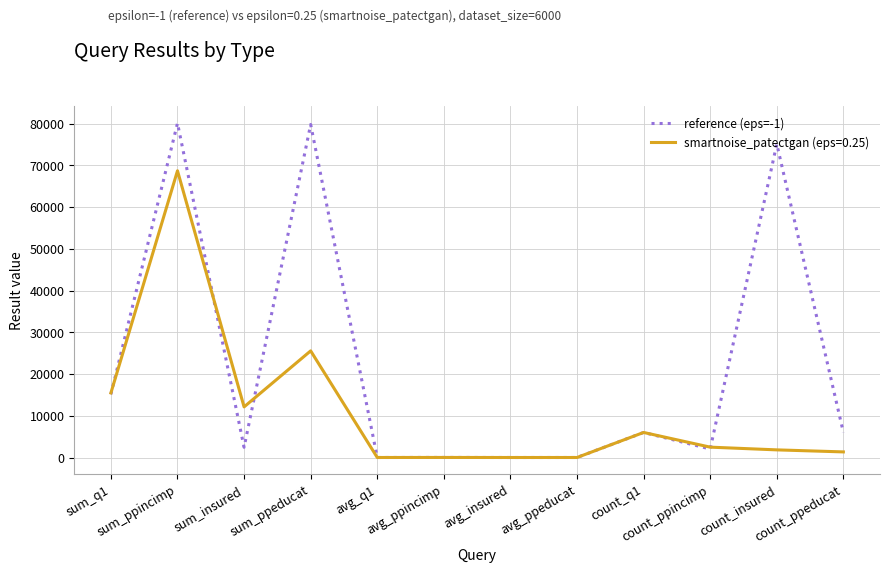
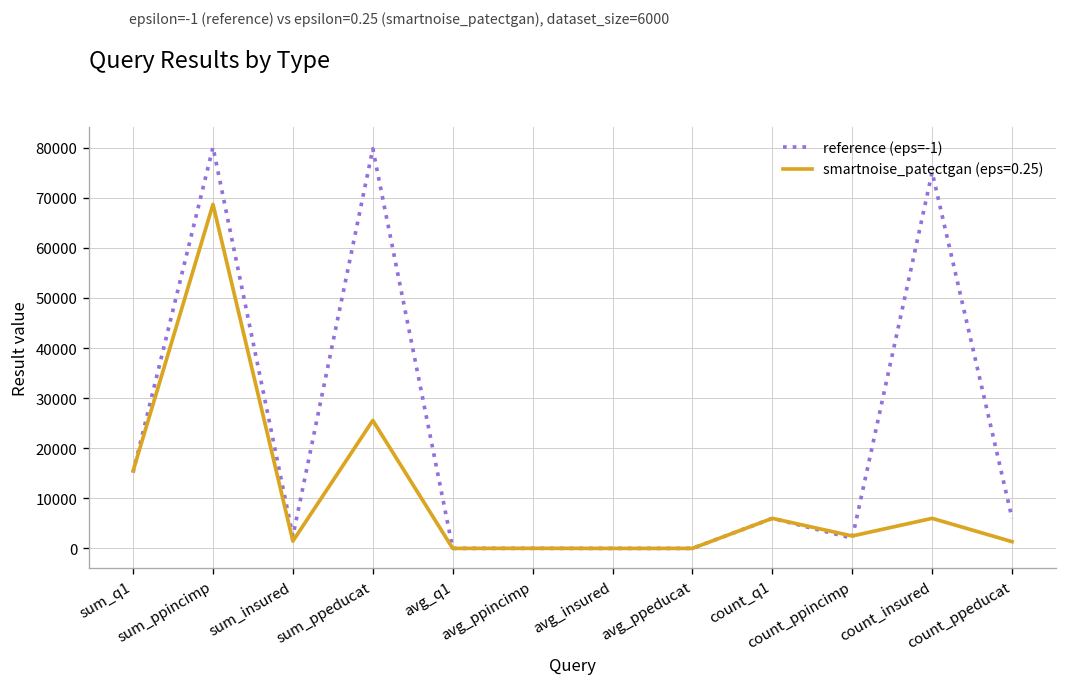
  {
    "reference (eps=-1)": {
      "sum_ppincimp": 80000,
      "sum_insured": 2000,
      "sum_ppeducat": 80000,
      "count_insured": 75000,
      "count_ppeducat": 6000
    },
    "smartnoise_patectgan (eps=0.25)": {
      "sum_ppincimp": 69000,
-     "sum_insured": 12000,
+     "sum_insured": 1000,
      "sum_ppeducat": 26000,
-     "count_insured": 2000,
+     "count_insured": 6000,
      "count_ppeducat": 1000
    }
  }
